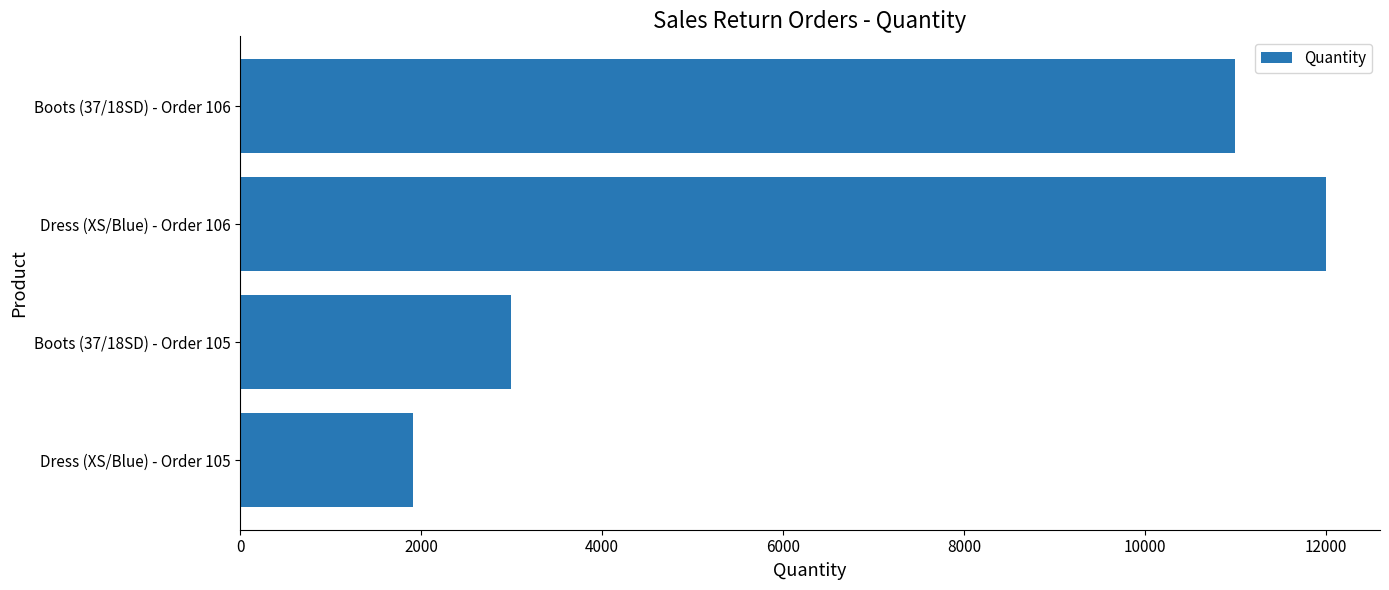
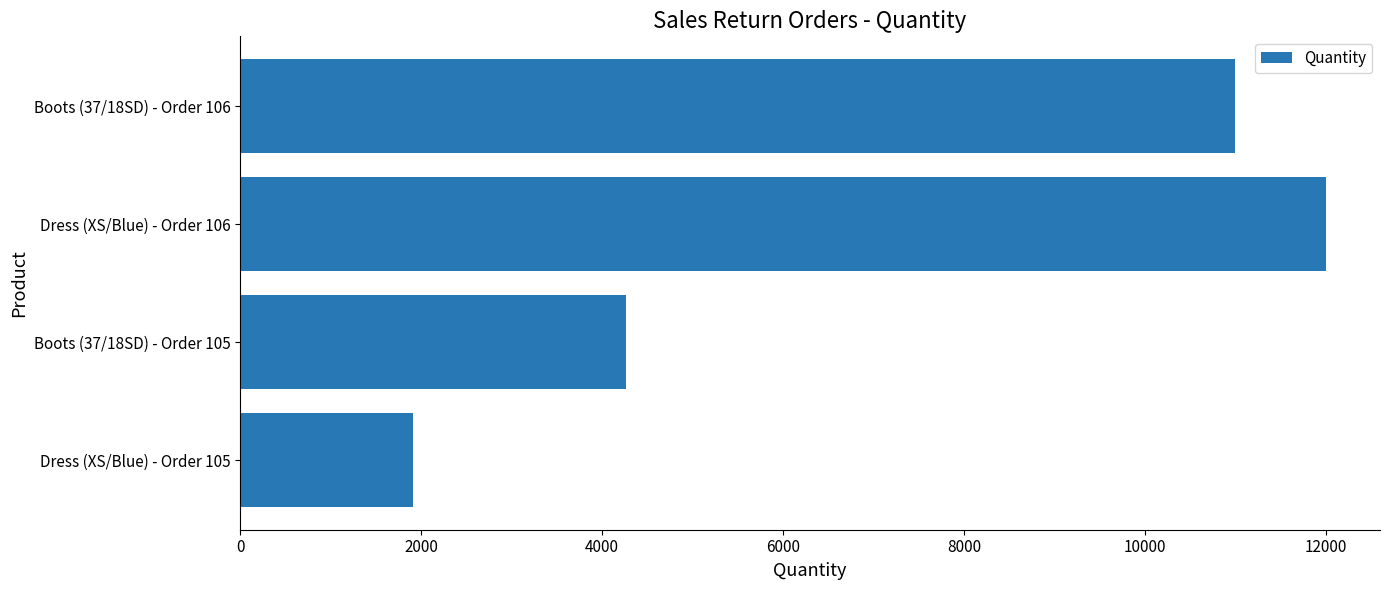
  {
    "Boots (37/18SD) - Order 106": 11000,
    "Dress (XS/Blue) - Order 106": 12000,
-   "Boots (37/18SD) - Order 105": 3000,
+   "Boots (37/18SD) - Order 105": 4300,
    "Dress (XS/Blue) - Order 105": 1900
  }
